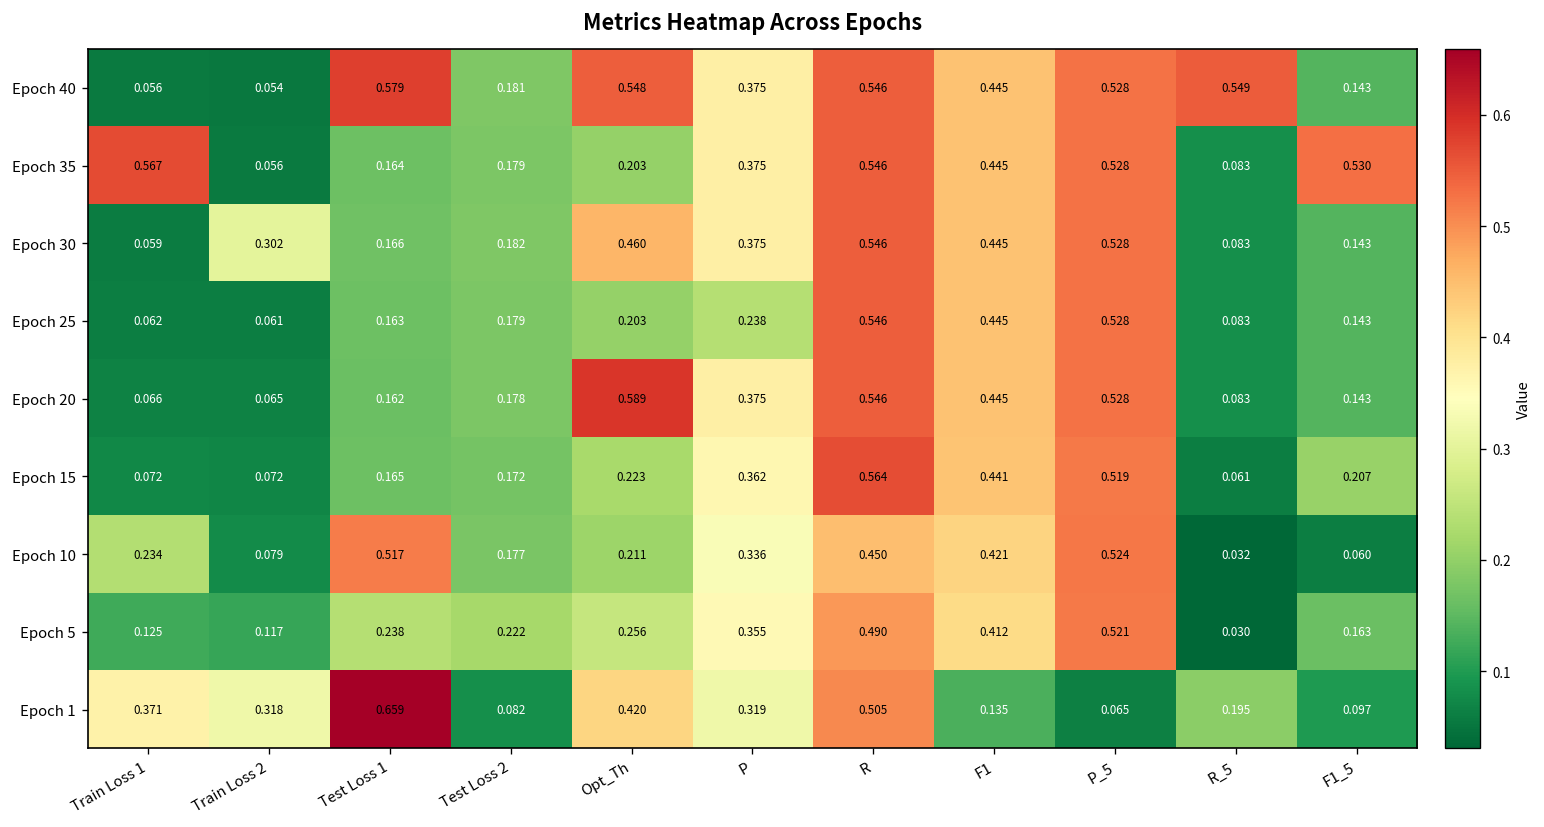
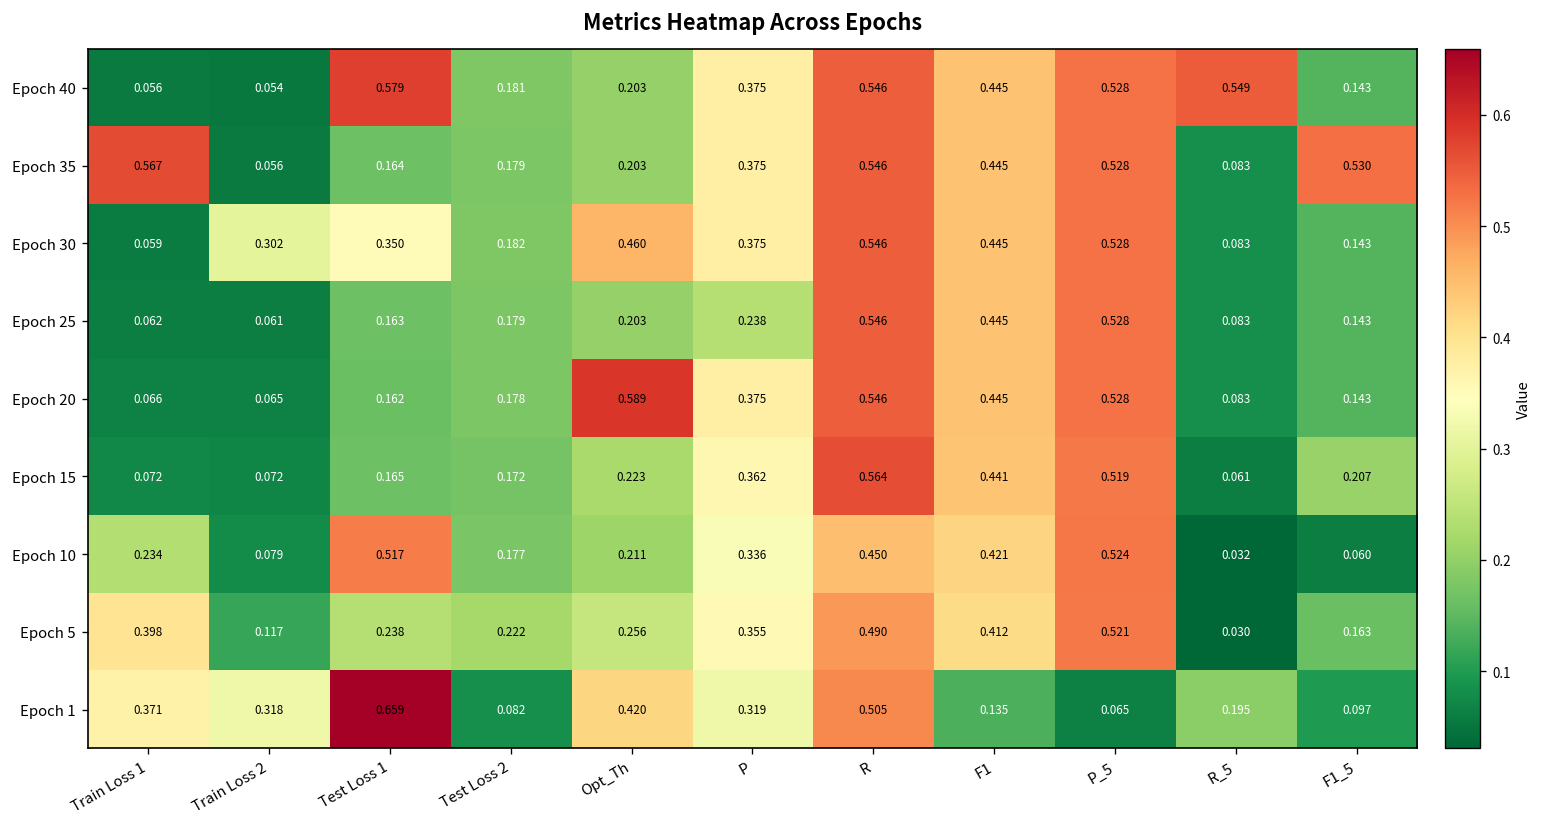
  {
    "Epoch 40": {
      "Train Loss 1": 0.056,
      "Train Loss 2": 0.054,
      "Test Loss 1": 0.579,
      "Test Loss 2": 0.181,
-     "Opt_Th": 0.548,
+     "Opt_Th": 0.203,
      "P": 0.375,
      "R": 0.546,
      "F1": 0.445,
      "P_5": 0.528,
      "R_5": 0.549,
      "F1_5": 0.143
    },
    "Epoch 35": {
      "Train Loss 1": 0.567,
      "Train Loss 2": 0.056,
      "Test Loss 1": 0.164,
      "Test Loss 2": 0.179,
      "Opt_Th": 0.203,
      "P": 0.375,
      "R": 0.546,
      "F1": 0.445,
      "P_5": 0.528,
      "R_5": 0.083,
      "F1_5": 0.530
    },
    "Epoch 30": {
      "Train Loss 1": 0.059,
      "Train Loss 2": 0.302,
-     "Test Loss 1": 0.166,
+     "Test Loss 1": 0.350,
      "Test Loss 2": 0.182,
      "Opt_Th": 0.460,
      "P": 0.375,
      "R": 0.546,
      "F1": 0.445,
      "P_5": 0.528,
      "R_5": 0.083,
      "F1_5": 0.143
    },
    "Epoch 25": {
      "Train Loss 1": 0.062,
      "Train Loss 2": 0.061,
      "Test Loss 1": 0.163,
      "Test Loss 2": 0.179,
      "Opt_Th": 0.203,
      "P": 0.238,
      "R": 0.546,
      "F1": 0.445,
      "P_5": 0.528,
      "R_5": 0.083,
      "F1_5": 0.143
    },
    "Epoch 20": {
      "Train Loss 1": 0.066,
      "Train Loss 2": 0.065,
      "Test Loss 1": 0.162,
      "Test Loss 2": 0.178,
      "Opt_Th": 0.589,
      "P": 0.375,
      "R": 0.546,
      "F1": 0.445,
      "P_5": 0.528,
      "R_5": 0.083,
      "F1_5": 0.143
    },
    "Epoch 15": {
      "Train Loss 1": 0.072,
      "Train Loss 2": 0.072,
      "Test Loss 1": 0.165,
      "Test Loss 2": 0.172,
      "Opt_Th": 0.223,
      "P": 0.362,
      "R": 0.564,
      "F1": 0.441,
      "P_5": 0.519,
      "R_5": 0.061,
      "F1_5": 0.207
    },
    "Epoch 10": {
      "Train Loss 1": 0.234,
      "Train Loss 2": 0.079,
      "Test Loss 1": 0.517,
      "Test Loss 2": 0.177,
      "Opt_Th": 0.211,
      "P": 0.336,
      "R": 0.450,
      "F1": 0.421,
      "P_5": 0.524,
      "R_5": 0.032,
      "F1_5": 0.060
    },
    "Epoch 5": {
-     "Train Loss 1": 0.125,
+     "Train Loss 1": 0.398,
      "Train Loss 2": 0.117,
      "Test Loss 1": 0.238,
      "Test Loss 2": 0.222,
      "Opt_Th": 0.256,
      "P": 0.355,
      "R": 0.490,
      "F1": 0.412,
      "P_5": 0.521,
      "R_5": 0.030,
      "F1_5": 0.163
    },
    "Epoch 1": {
      "Train Loss 1": 0.371,
      "Train Loss 2": 0.318,
      "Test Loss 1": 0.659,
      "Test Loss 2": 0.082,
      "Opt_Th": 0.420,
      "P": 0.319,
      "R": 0.505,
      "F1": 0.135,
      "P_5": 0.065,
      "R_5": 0.195,
      "F1_5": 0.097
    }
  }
